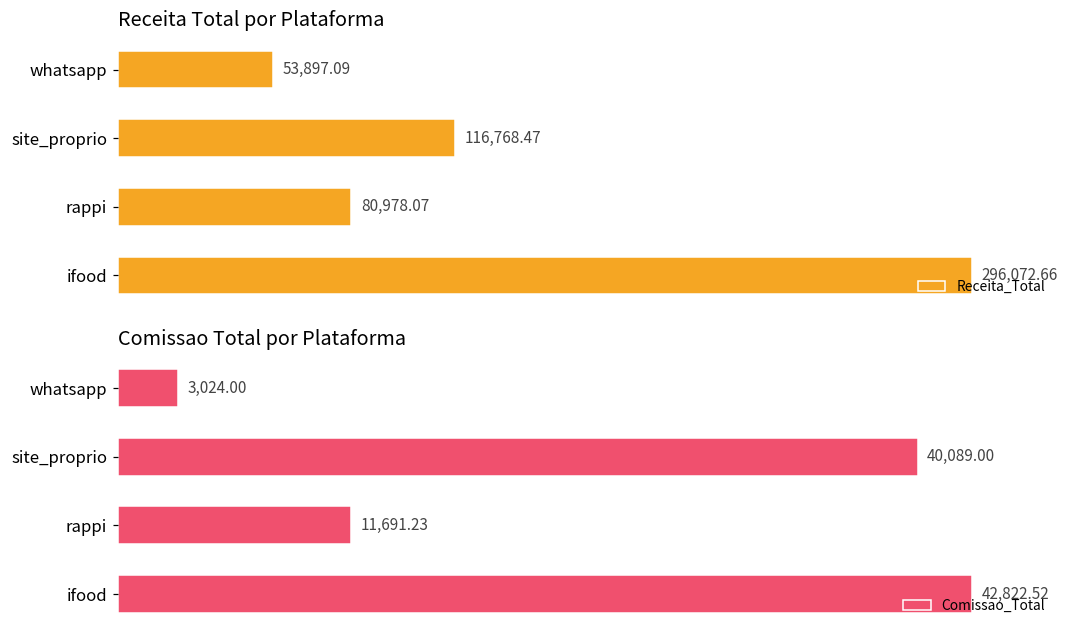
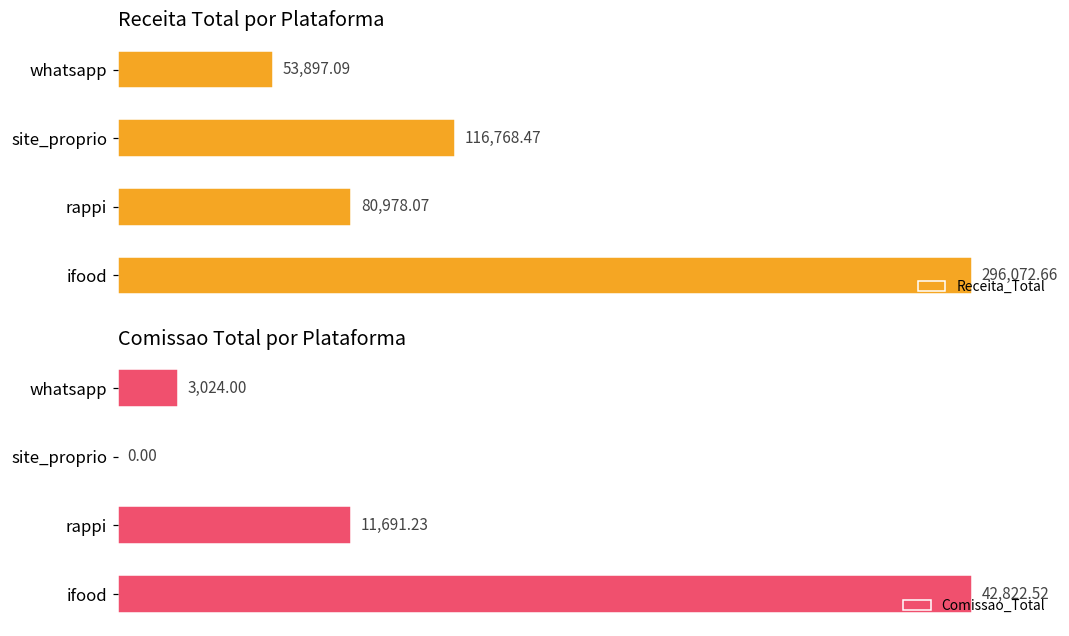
  {
    "Receita Total por Plataforma": {
      "whatsapp": "53,897.09",
      "site_proprio": "116,768.47",
      "rappi": "80,978.07",
      "ifood": "296,072.66"
    },
    "Comissao Total por Plataforma": {
      "whatsapp": "3,024.00",
-     "site_proprio": "40,089.00",
+     "site_proprio": "0.00",
      "rappi": "11,691.23",
      "ifood": "42,822.52"
    }
  }
